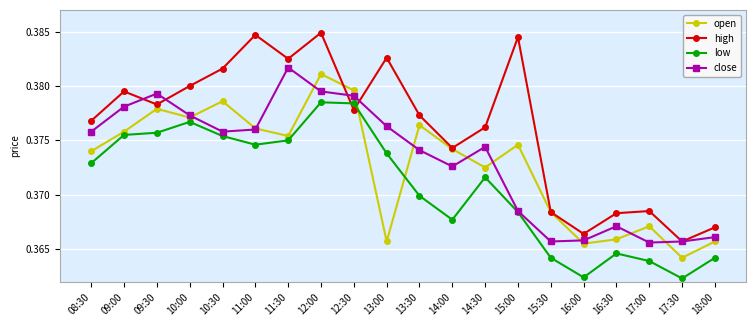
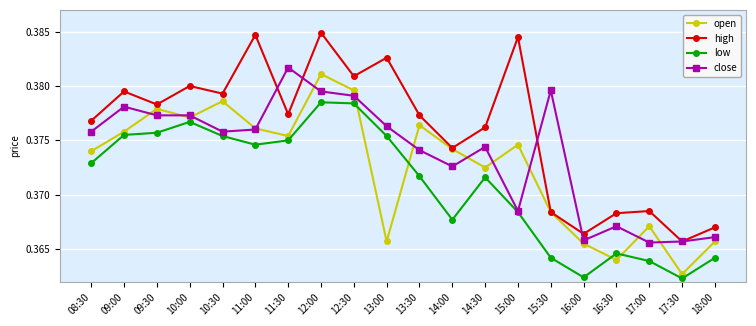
  {
    "open": {
      "08:30": 0.3740,
      "09:00": 0.3758,
      "09:30": 0.3779,
      "10:30": 0.3786,
      "11:30": 0.3754,
      "12:00": 0.3811,
      "12:30": 0.3796,
      "13:00": 0.3657,
      "13:30": 0.3764,
      "14:30": 0.3725,
      "15:00": 0.3746,
      "16:00": 0.3655,
-     "16:30": 0.3659,
+     "16:30": 0.3640,
      "17:00": 0.3671,
-     "17:30": 0.3642,
+     "17:30": 0.3627,
      "18:00": 0.3657
    },
    "high": {
      "08:30": 0.3768,
      "09:00": 0.3795,
      "09:30": 0.3783,
      "10:00": 0.3800,
-     "10:30": 0.3816,
+     "10:30": 0.3793,
      "11:00": 0.3847,
-     "11:30": 0.3825,
+     "11:30": 0.3774,
      "12:00": 0.3849,
-     "12:30": 0.3778,
+     "12:30": 0.3809,
      "13:00": 0.3826,
      "13:30": 0.3773,
      "14:30": 0.3762,
      "15:00": 0.3845,
      "16:00": 0.3664,
      "16:30": 0.3683,
      "17:00": 0.3685,
      "18:00": 0.3670
    },
    "low": {
      "08:30": 0.3729,
      "09:00": 0.3755,
      "09:30": 0.3757,
      "10:00": 0.3767,
      "10:30": 0.3754,
      "11:00": 0.3746,
      "11:30": 0.3750,
      "12:00": 0.3785,
      "12:30": 0.3784,
-     "13:00": 0.3738,
-     "13:30": 0.3699,
+     "13:00": 0.3754,
+     "13:30": 0.3717,
      "14:00": 0.3677,
      "14:30": 0.3716,
      "15:30": 0.3642,
      "16:00": 0.3624,
      "16:30": 0.3646,
      "17:00": 0.3639,
      "17:30": 0.3623,
      "18:00": 0.3642
    },
    "close": {
      "08:30": 0.3758,
      "09:00": 0.3781,
-     "09:30": 0.3793,
+     "09:30": 0.3773,
      "10:30": 0.3758,
      "11:30": 0.3817,
      "12:00": 0.3795,
      "12:30": 0.3791,
      "13:00": 0.3763,
      "13:30": 0.3741,
      "14:00": 0.3726,
      "14:30": 0.3744,
-     "15:30": 0.3657,
+     "15:30": 0.3796,
      "16:00": 0.3658,
      "16:30": 0.3671,
      "17:00": 0.3656,
      "18:00": 0.3661
    }
  }
